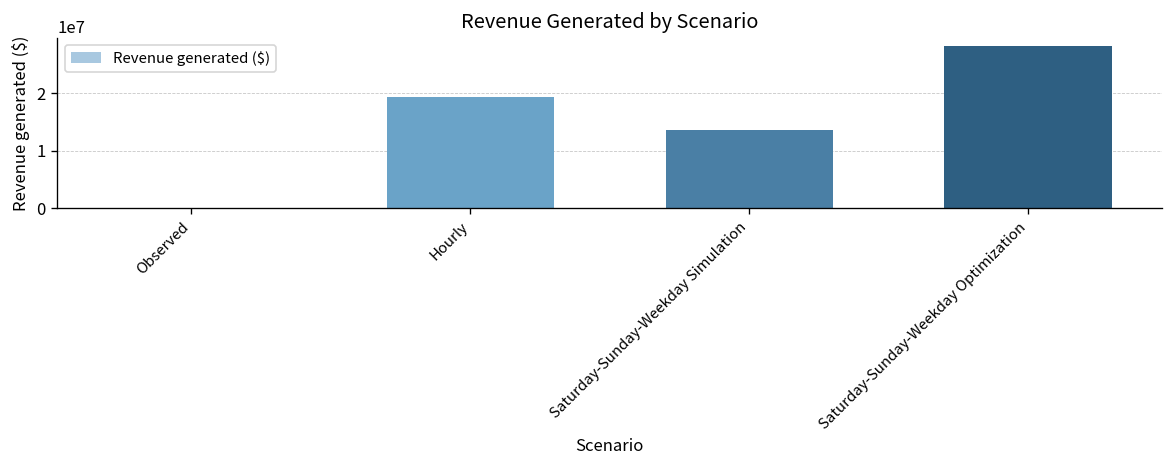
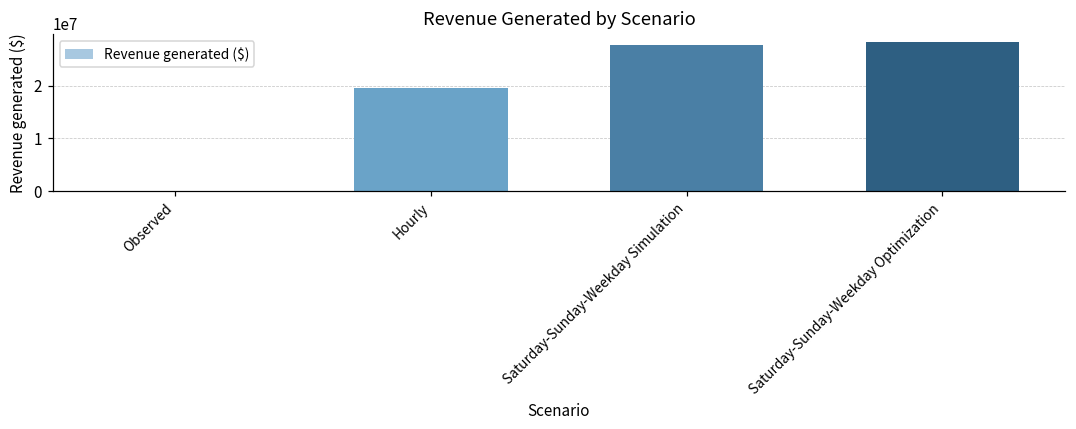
  {
    "Observed": 0,
    "Hourly": 19000000,
-   "Saturday-Sunday-Weekday Simulation": 14000000,
+   "Saturday-Sunday-Weekday Simulation": 28000000,
    "Saturday-Sunday-Weekday Optimization": 28000000
  }
